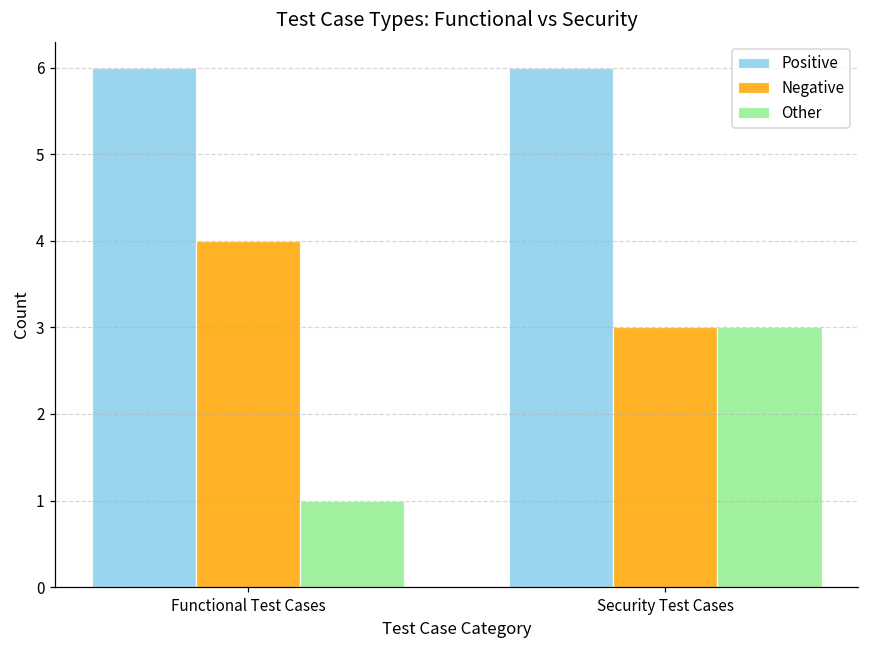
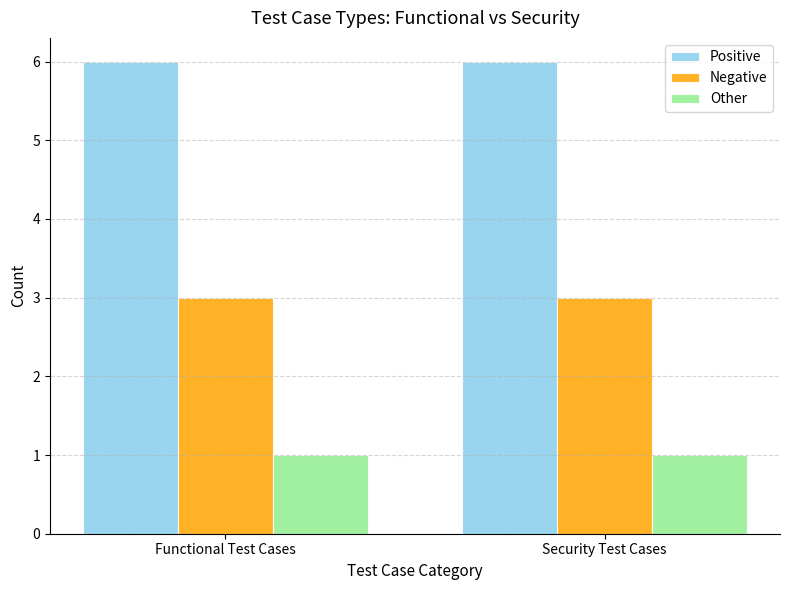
  {
    "Positive": {
      "Functional Test Cases": 6,
      "Security Test Cases": 6
    },
    "Negative": {
-     "Functional Test Cases": 4,
+     "Functional Test Cases": 3,
      "Security Test Cases": 3
    },
    "Other": {
      "Functional Test Cases": 1,
-     "Security Test Cases": 3
+     "Security Test Cases": 1
    }
  }
